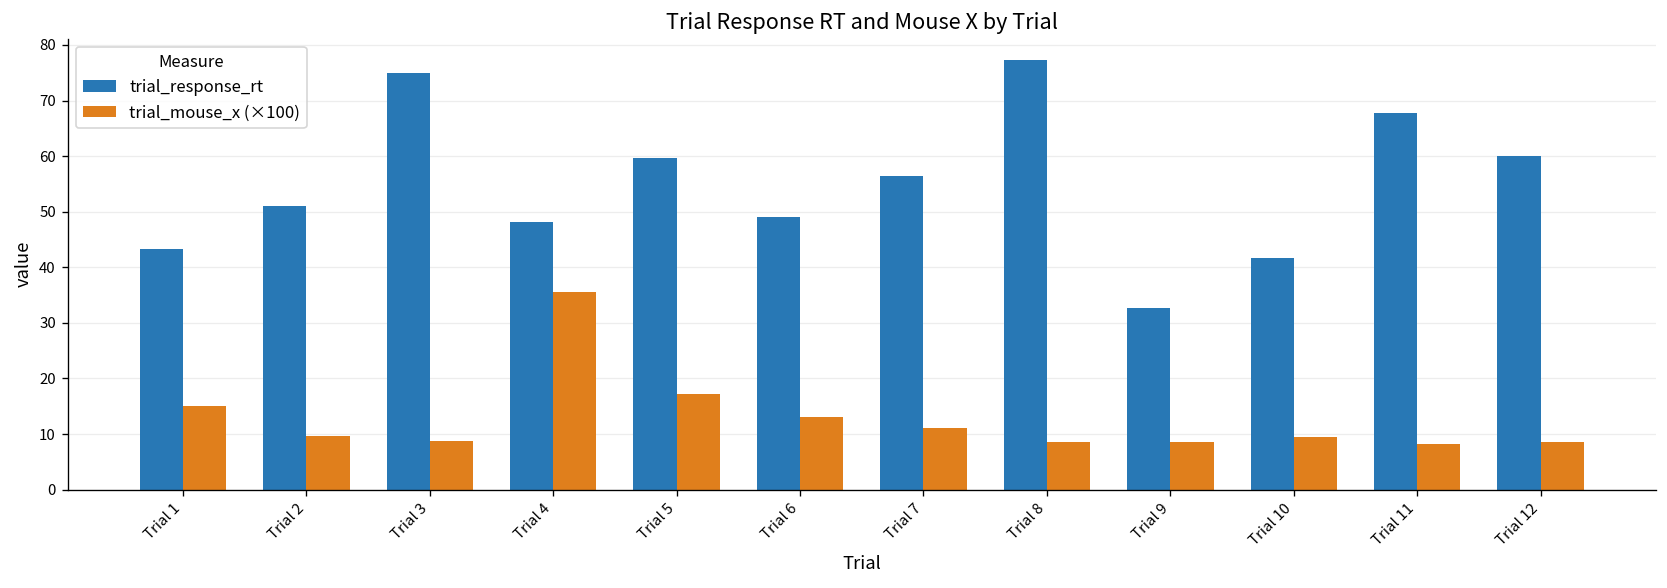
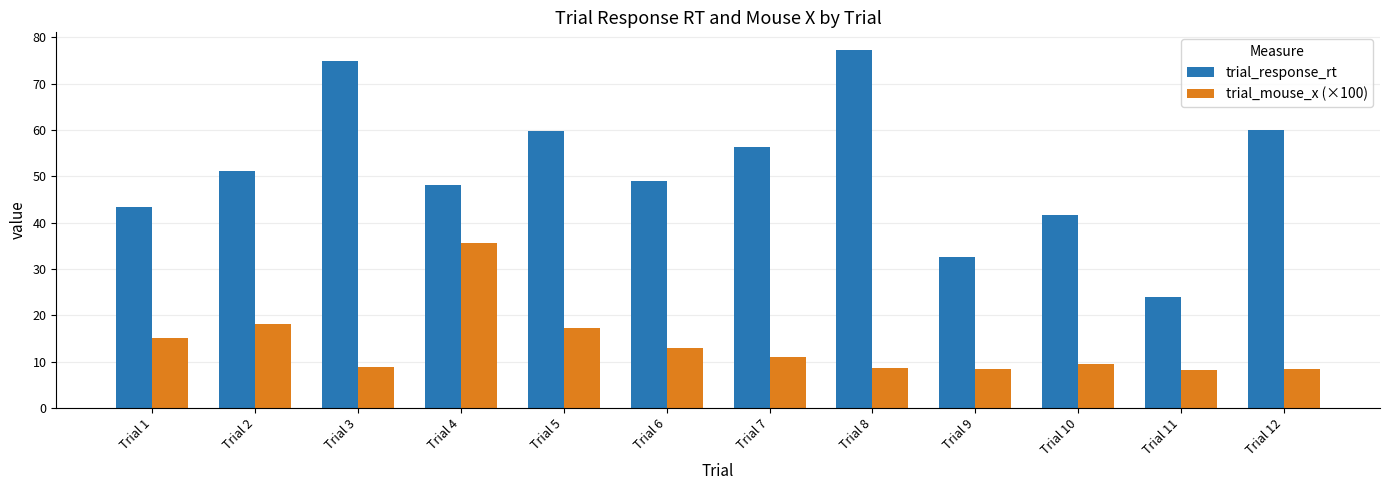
  {
    "trial_response_rt": {
      "Trial 1": 43,
      "Trial 2": 51,
      "Trial 3": 75,
      "Trial 4": 48,
      "Trial 5": 60,
      "Trial 6": 49,
      "Trial 7": 56,
      "Trial 8": 77,
      "Trial 9": 33,
      "Trial 10": 42,
-     "Trial 11": 68,
+     "Trial 11": 24,
      "Trial 12": 60
    },
    "trial_mouse_x (×100)": {
      "Trial 1": 15,
-     "Trial 2": 10,
+     "Trial 2": 18,
      "Trial 3": 9,
      "Trial 4": 36,
      "Trial 5": 17,
      "Trial 6": 13,
      "Trial 7": 11,
      "Trial 8": 9,
      "Trial 9": 8,
      "Trial 10": 9,
      "Trial 11": 8,
      "Trial 12": 8
    }
  }
